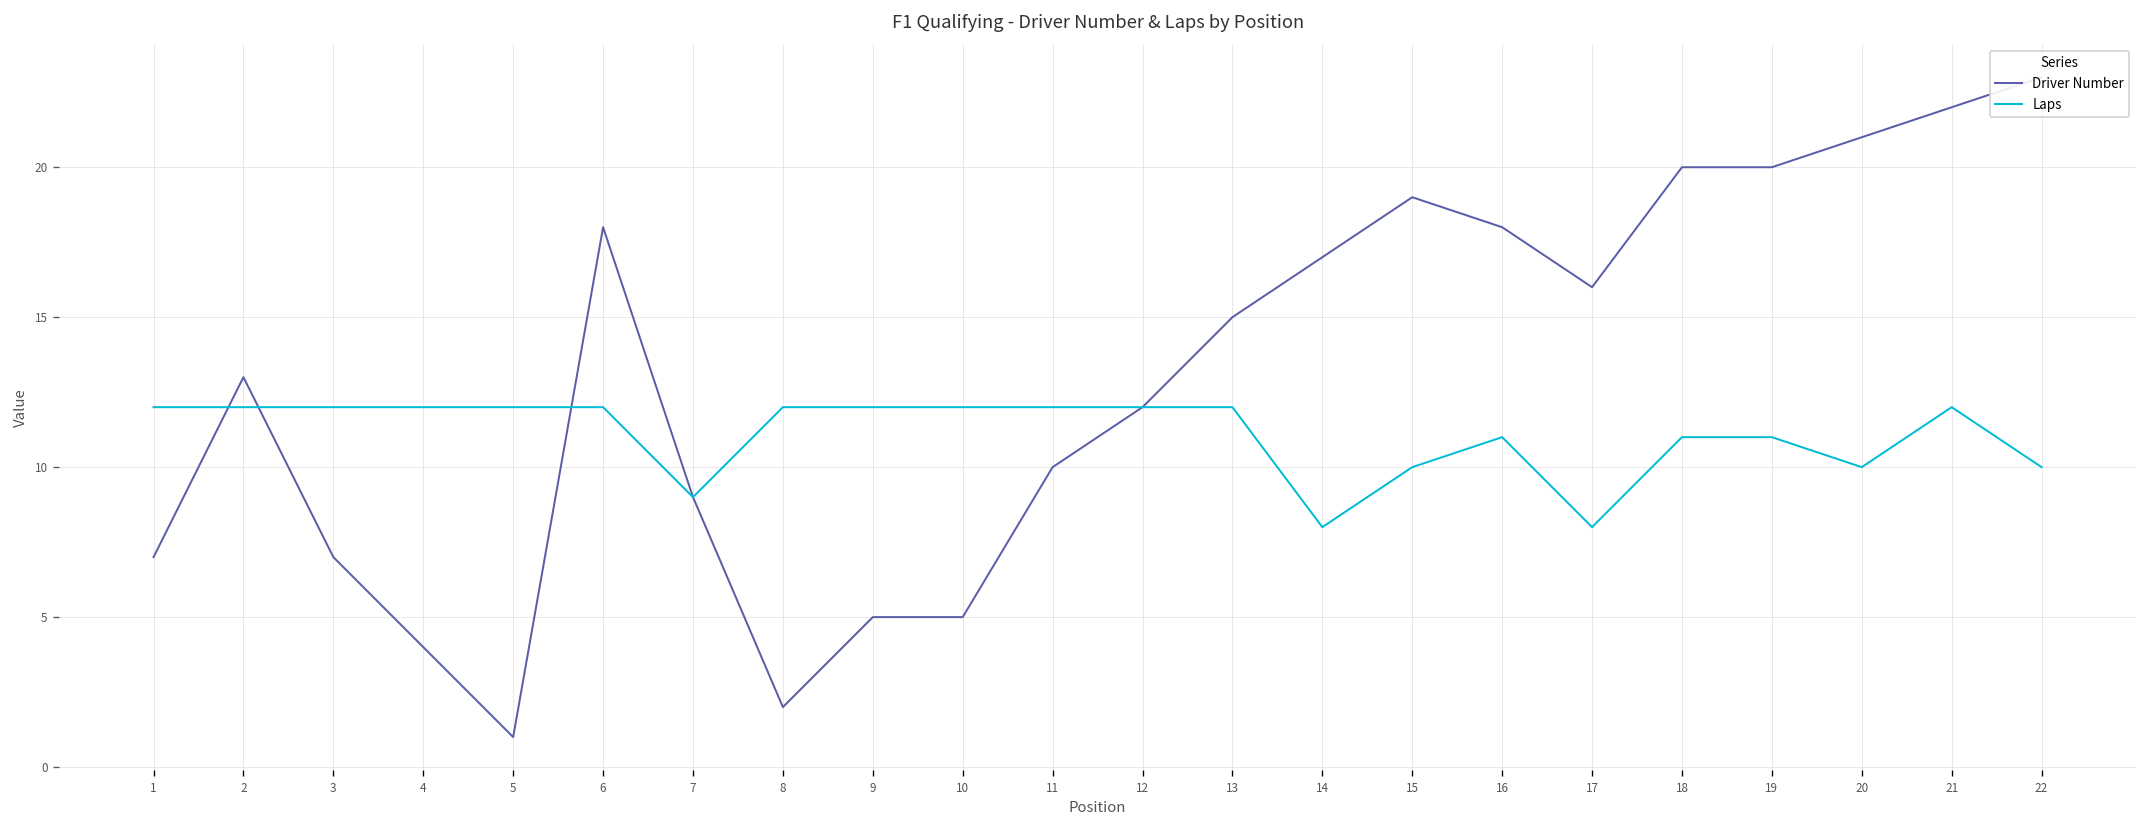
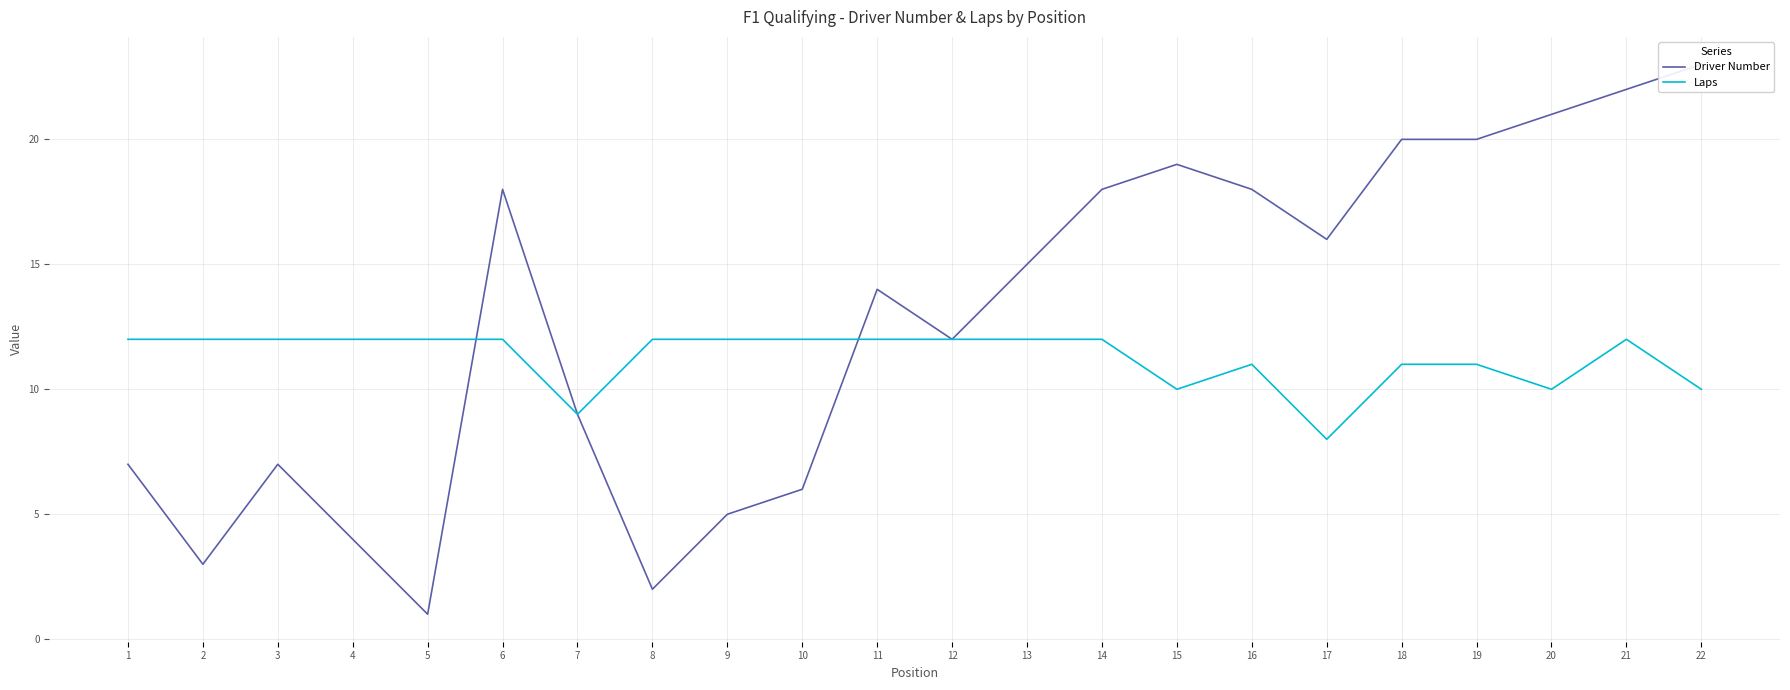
  {
    "Driver Number": {
      "1": 7,
-     "2": 13,
+     "2": 3,
      "3": 7,
      "4": 4,
      "5": 1,
      "6": 18,
      "8": 2,
      "9": 5,
-     "10": 5,
-     "11": 10,
+     "10": 6,
+     "11": 14,
      "13": 15,
-     "14": 17,
+     "14": 18,
      "15": 19,
      "16": 18,
      "17": 16,
      "18": 20,
      "19": 20,
      "20": 21,
      "21": 22
    },
    "Laps": {
      "1": 12,
      "2": 12,
      "3": 12,
      "4": 12,
      "5": 12,
      "6": 12,
      "8": 12,
      "9": 12,
      "10": 12,
      "11": 12,
      "13": 12,
-     "14": 8,
+     "14": 12,
      "15": 10,
      "16": 11,
      "17": 8,
      "18": 11,
      "19": 11,
      "20": 10,
      "21": 12,
      "22": 10
    }
  }
